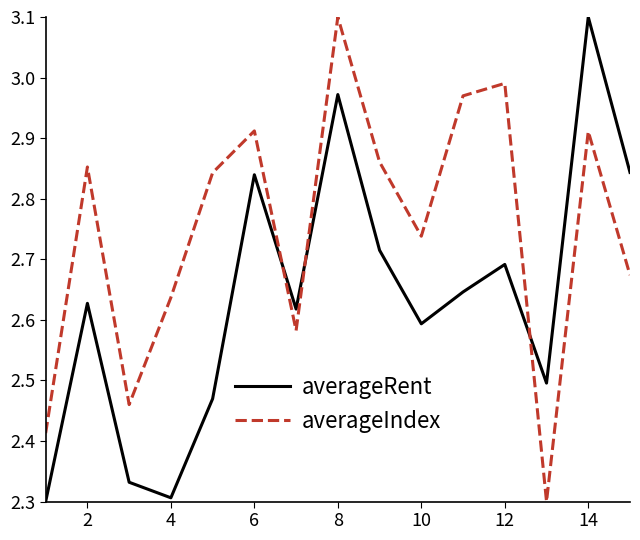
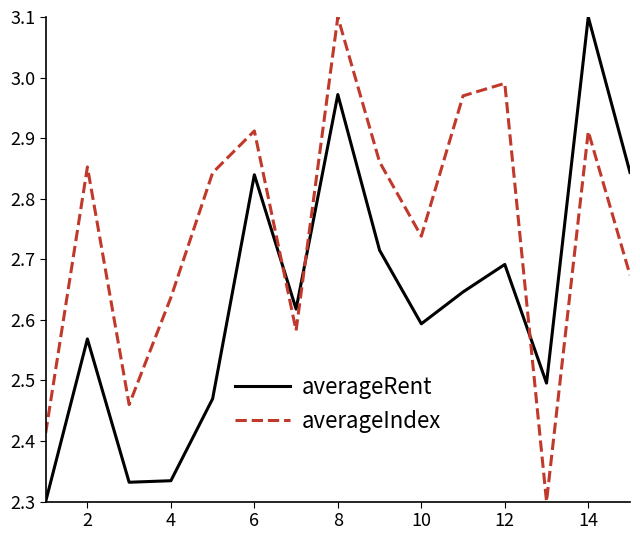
  {
    "averageRent": {
-     "2": 2.63,
-     "4": 2.31,
+     "2": 2.57,
+     "4": 2.33,
      "6": 2.84,
      "8": 2.97,
      "10": 2.59,
      "12": 2.69,
      "14": 3.10
    },
    "averageIndex": {
      "2": 2.85,
      "4": 2.64,
      "6": 2.91,
      "8": 3.10,
      "10": 2.74,
      "12": 2.99,
      "14": 2.91
    }
  }
